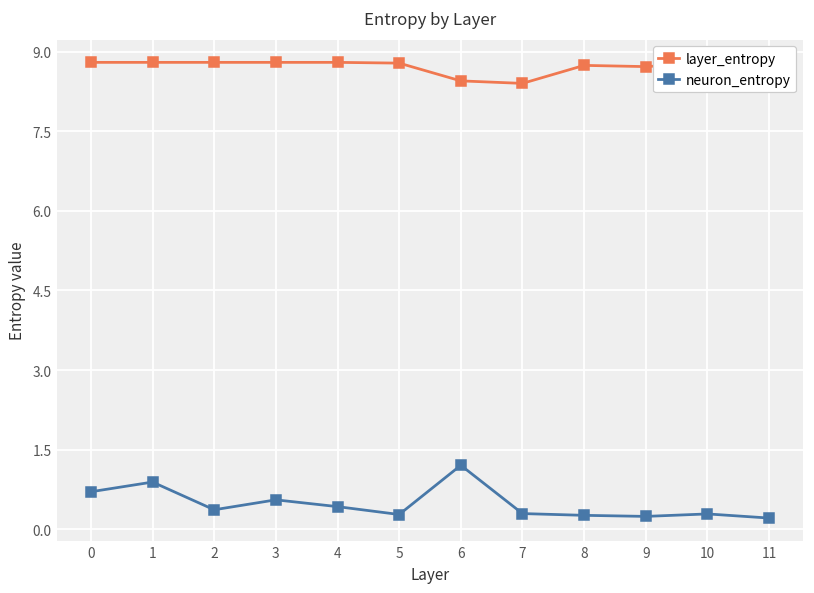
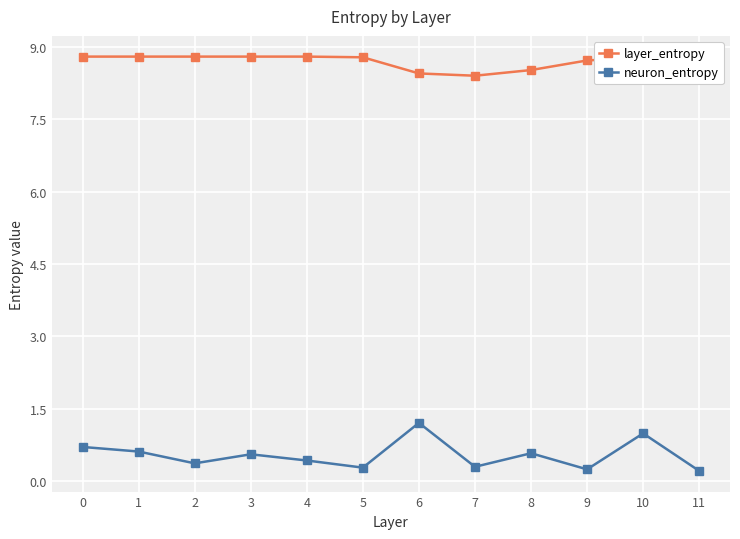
  {
    "layer_entropy": {
      "0": 8.8,
      "1": 8.8,
      "2": 8.8,
      "3": 8.8,
      "4": 8.8,
      "5": 8.8,
      "6": 8.4,
      "7": 8.4,
-     "8": 8.7,
+     "8": 8.5,
      "9": 8.7
    },
    "neuron_entropy": {
      "0": 0.7,
-     "1": 0.9,
+     "1": 0.6,
      "2": 0.4,
      "3": 0.6,
      "4": 0.4,
      "5": 0.3,
      "6": 1.2,
      "7": 0.3,
-     "8": 0.3,
+     "8": 0.6,
      "9": 0.2,
-     "10": 0.3,
+     "10": 1.0,
      "11": 0.2
    }
  }
